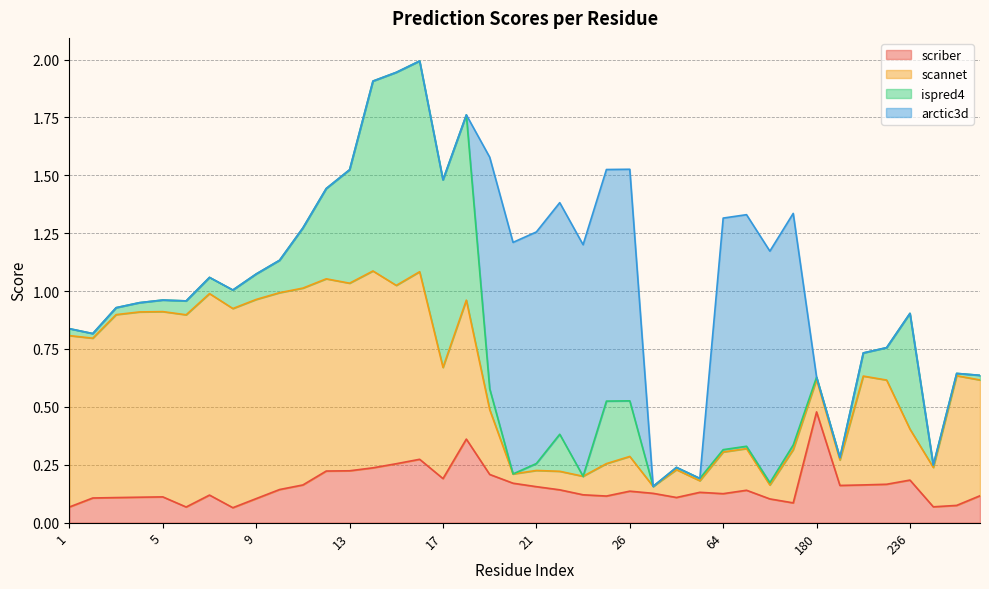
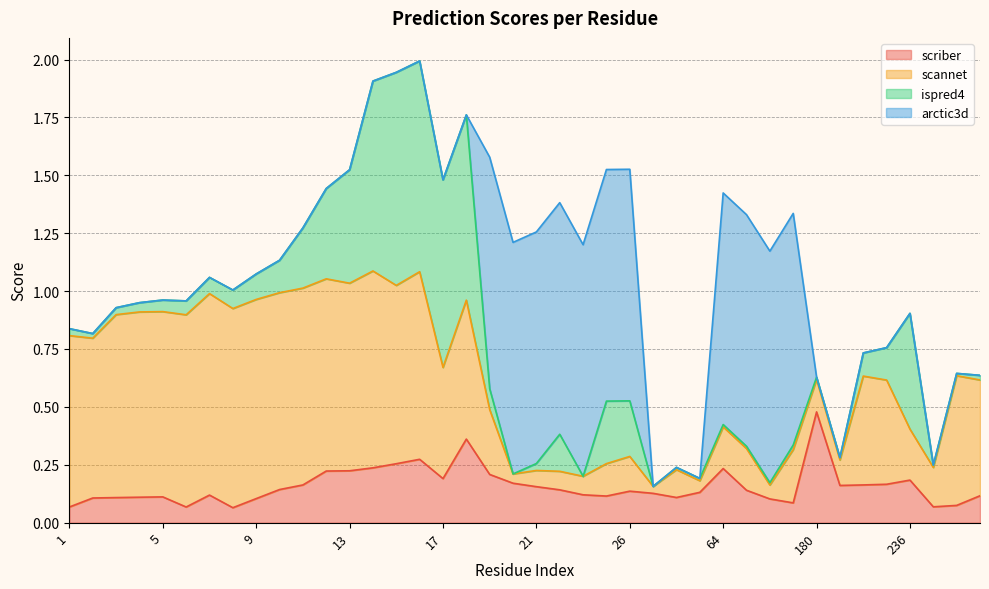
  {
    "scriber": {
-     "64": 0.13,
+     "64": 0.23,
      "180": 0.48,
      "236": 0.18
    },
    "scannet": {
      "236": 0.22
    },
    "arctic3d": {
      "64": 1.00
    }
  }
